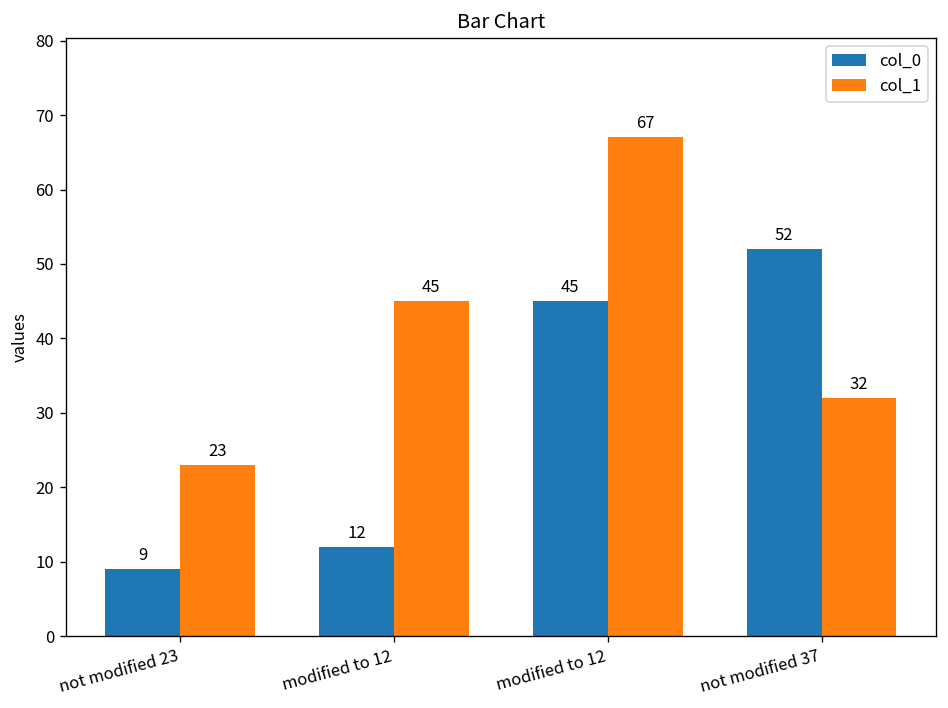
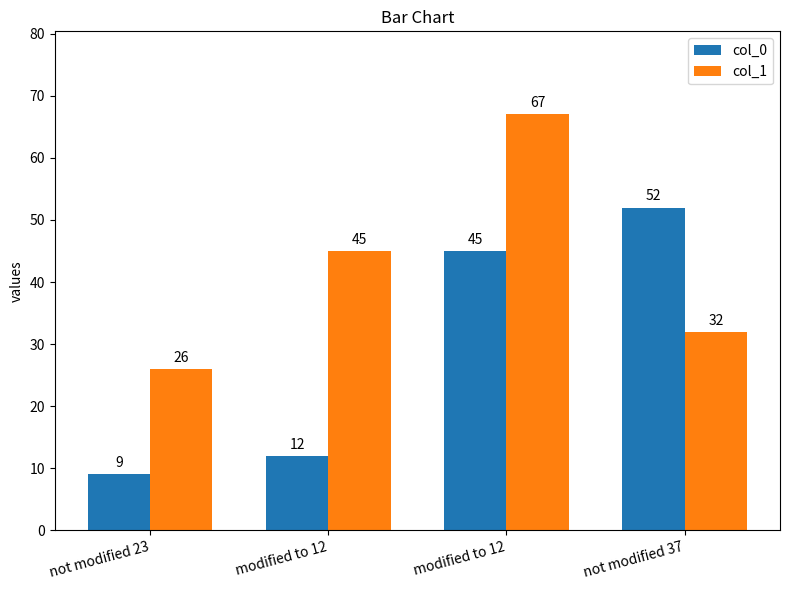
  {
    "col_0": {
      "not modified 23": 9,
      "not modified 37": 52
    },
    "col_1": {
-     "not modified 23": 23,
+     "not modified 23": 26,
      "not modified 37": 32
    }
  }
